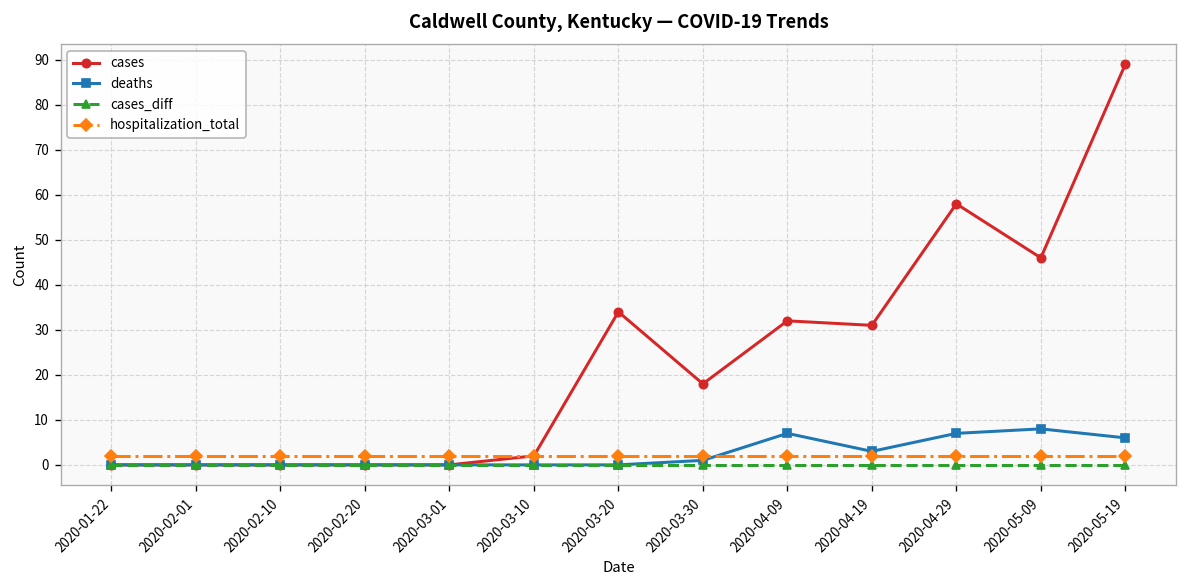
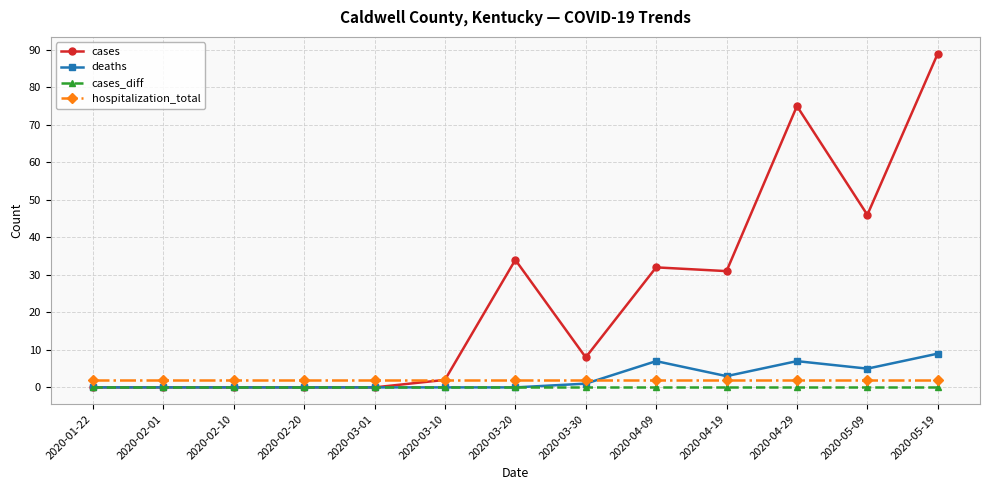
  {
    "cases": {
      "2020-03-20": 34,
-     "2020-03-30": 18,
+     "2020-03-30": 8,
      "2020-04-09": 32,
      "2020-04-19": 31,
-     "2020-04-29": 58,
+     "2020-04-29": 75,
      "2020-05-09": 46,
      "2020-05-19": 89
    },
    "deaths": {
      "2020-03-30": 1,
      "2020-04-09": 7,
      "2020-04-19": 3,
      "2020-04-29": 7,
-     "2020-05-09": 8,
-     "2020-05-19": 6
+     "2020-05-09": 5,
+     "2020-05-19": 9
    },
    "cases_diff": {
      "2020-03-30": 0,
      "2020-04-09": 0,
      "2020-04-19": 0,
      "2020-04-29": 0,
      "2020-05-09": 0,
      "2020-05-19": 0
    },
    "hospitalization_total": {
      "2020-01-22": 2,
      "2020-02-01": 2,
      "2020-02-10": 2,
      "2020-02-20": 2,
      "2020-03-01": 2,
      "2020-03-20": 2,
      "2020-03-30": 2,
      "2020-04-09": 2,
      "2020-04-19": 2,
      "2020-04-29": 2,
      "2020-05-09": 2,
      "2020-05-19": 2
    }
  }
